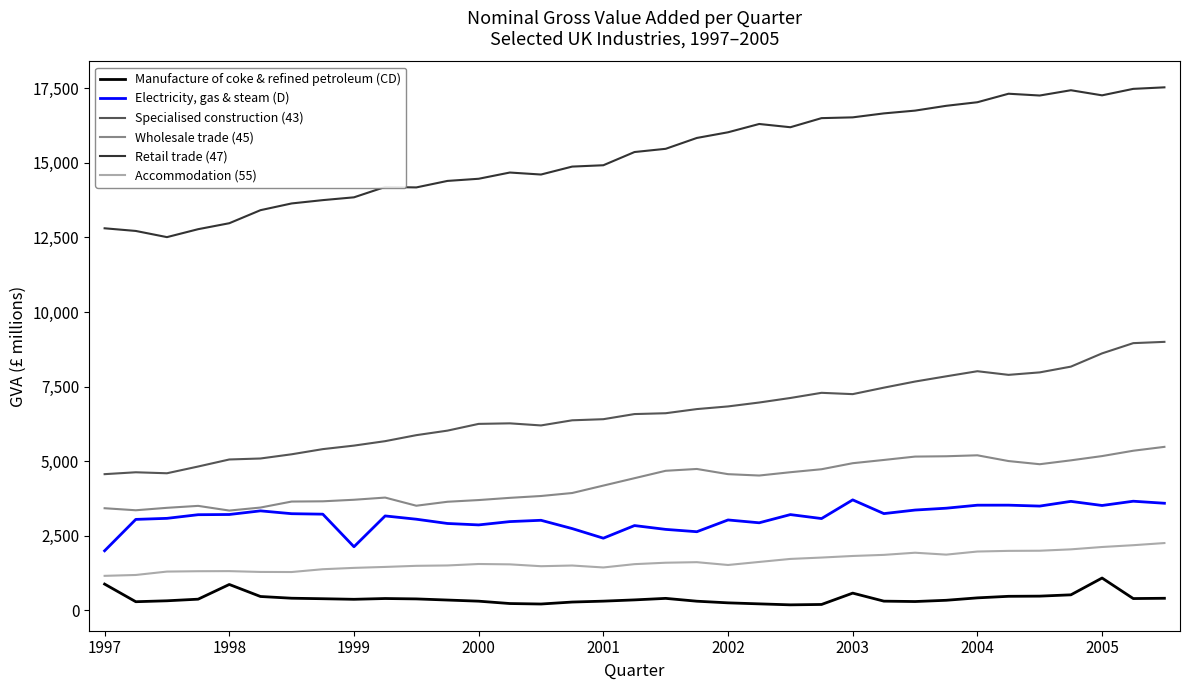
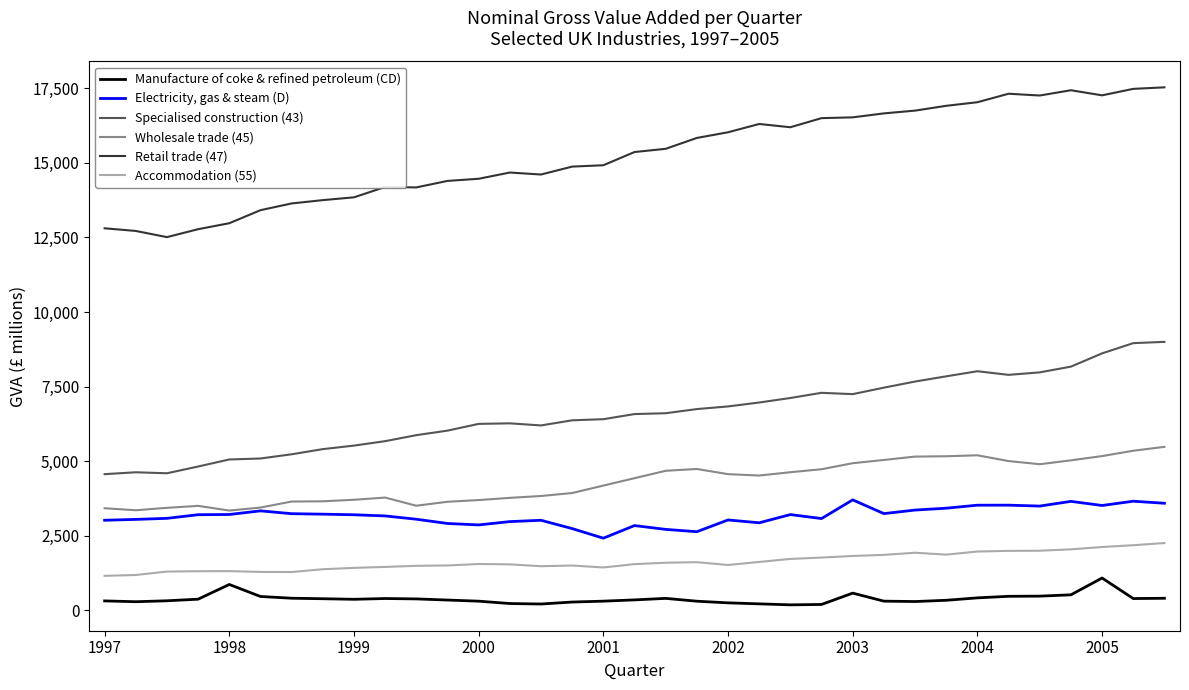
  {
    "Manufacture of coke & refined petroleum (CD)": {
-     "1997": "900",
+     "1997": "300",
      "1998": "900",
      "1999": "400",
      "2000": "300",
      "2001": "300",
      "2002": "300",
      "2003": "600",
      "2004": "400",
      "2005": "1,100"
    },
    "Electricity, gas & steam (D)": {
-     "1997": "2,000",
+     "1997": "3,000",
      "1998": "3,200",
-     "1999": "2,100",
+     "1999": "3,200",
      "2000": "2,900",
      "2001": "2,400",
      "2002": "3,000",
      "2003": "3,700",
      "2004": "3,500",
      "2005": "3,500"
    }
  }
